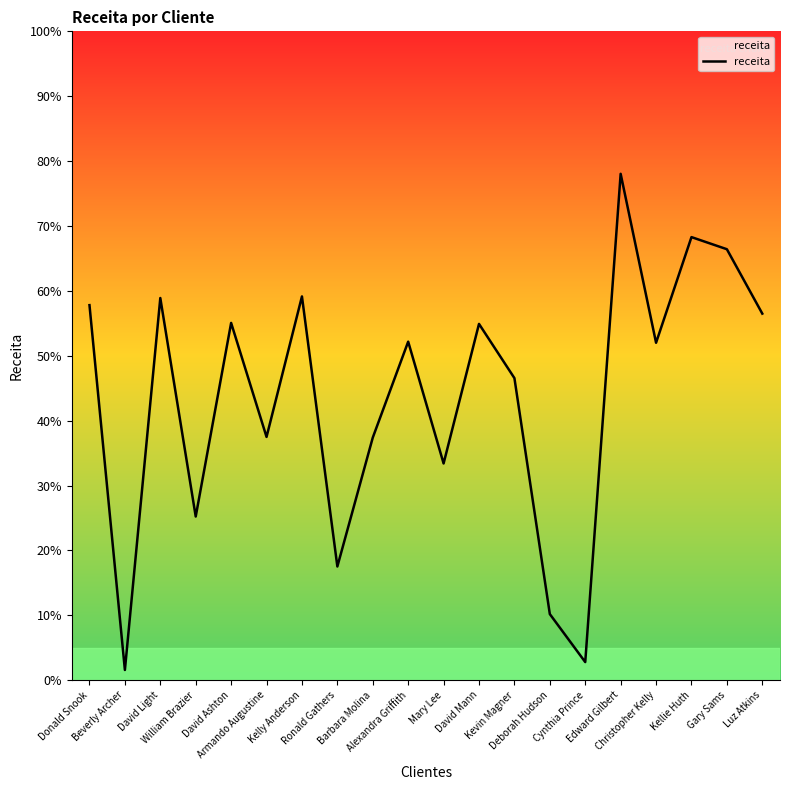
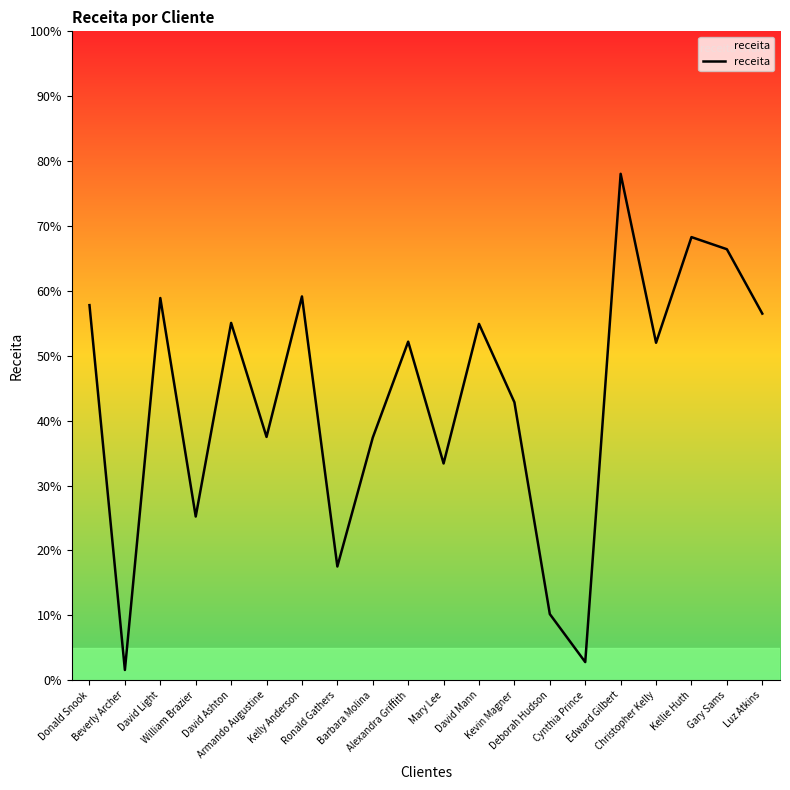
  {
    "Donald Snook": "58%",
    "David Light": "59%",
    "William Brazier": "25%",
    "David Ashton": "55%",
    "Armando Augustine": "37%",
    "Kelly Anderson": "59%",
    "Ronald Gathers": "18%",
    "Barbara Molina": "37%",
    "Alexandra Griffith": "52%",
    "Mary Lee": "33%",
    "David Mann": "55%",
-   "Kevin Magner": "47%",
+   "Kevin Magner": "43%",
    "Deborah Hudson": "10%",
    "Edward Gilbert": "78%",
    "Christopher Kelly": "52%",
    "Kellie Huth": "68%",
    "Gary Sams": "66%",
    "Luz Atkins": "56%"
  }
